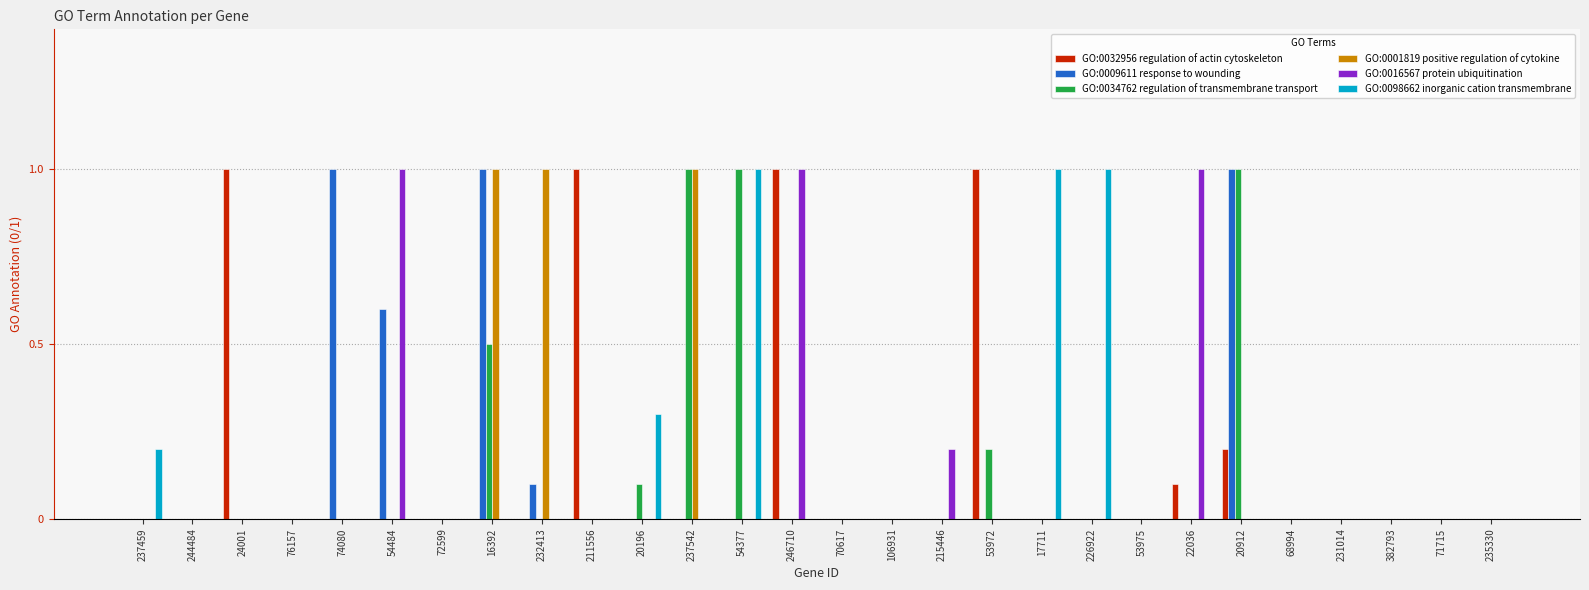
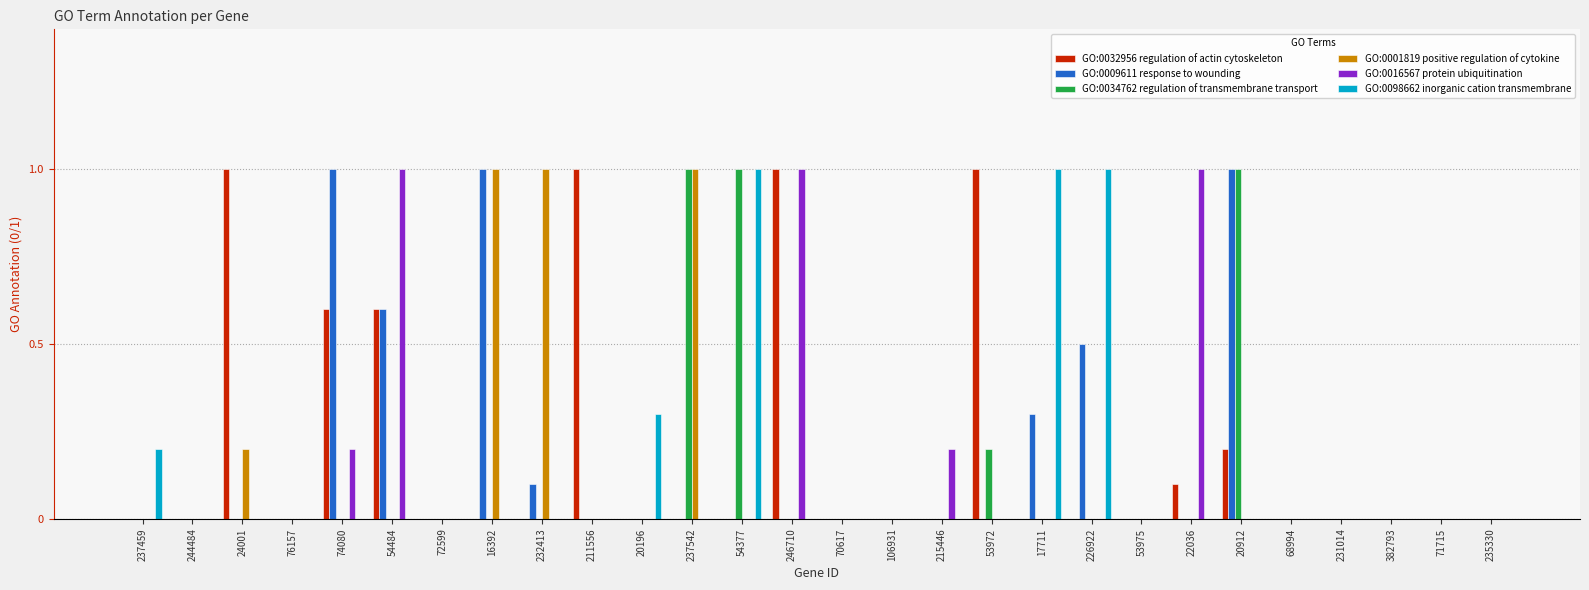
  {
    "GO:0032956 regulation of actin cytoskeleton": {
      "237459": 0.0,
      "244484": 0.0,
      "24001": 1.0,
      "76157": 0.0,
-     "74080": 0.0,
-     "54484": 0.0,
+     "74080": 0.6,
+     "54484": 0.6,
      "72599": 0.0,
      "16392": 0.0,
      "232413": 0.0,
      "211556": 1.0,
      "20196": 0.0,
      "237542": 0.0,
      "54377": 0.0,
      "246710": 1.0,
      "70617": 0.0,
      "106931": 0.0,
      "215446": 0.0,
      "53972": 1.0,
      "17711": 0.0,
      "226922": 0.0,
      "53975": 0.0,
      "22036": 0.1,
      "20912": 0.2,
      "68994": 0.0,
      "231014": 0.0,
      "382793": 0.0,
      "71715": 0.0,
      "235330": 0.0
    },
    "GO:0009611 response to wounding": {
      "237459": 0.0,
      "244484": 0.0,
      "24001": 0.0,
      "76157": 0.0,
      "74080": 1.0,
      "54484": 0.6,
      "72599": 0.0,
      "16392": 1.0,
      "232413": 0.1,
      "211556": 0.0,
      "20196": 0.0,
      "237542": 0.0,
      "54377": 0.0,
      "246710": 0.0,
      "70617": 0.0,
      "106931": 0.0,
      "215446": 0.0,
      "53972": 0.0,
-     "17711": 0.0,
-     "226922": 0.0,
+     "17711": 0.3,
+     "226922": 0.5,
      "53975": 0.0,
      "22036": 0.0,
      "20912": 1.0,
      "68994": 0.0,
      "231014": 0.0,
      "382793": 0.0,
      "71715": 0.0,
      "235330": 0.0
    },
    "GO:0034762 regulation of transmembrane transport": {
      "237459": 0.0,
      "244484": 0.0,
      "24001": 0.0,
      "76157": 0.0,
      "74080": 0.0,
      "54484": 0.0,
      "72599": 0.0,
-     "16392": 0.5,
+     "16392": 0.0,
      "232413": 0.0,
      "211556": 0.0,
-     "20196": 0.1,
+     "20196": 0.0,
      "237542": 1.0,
      "54377": 1.0,
      "246710": 0.0,
      "70617": 0.0,
      "106931": 0.0,
      "215446": 0.0,
      "53972": 0.2,
      "17711": 0.0,
      "226922": 0.0,
      "53975": 0.0,
      "22036": 0.0,
      "20912": 1.0,
      "68994": 0.0,
      "231014": 0.0,
      "382793": 0.0,
      "71715": 0.0,
      "235330": 0.0
    },
    "GO:0001819 positive regulation of cytokine": {
      "237459": 0.0,
      "244484": 0.0,
-     "24001": 0.0,
+     "24001": 0.2,
      "76157": 0.0,
      "74080": 0.0,
      "54484": 0.0,
      "72599": 0.0,
      "16392": 1.0,
      "232413": 1.0,
      "211556": 0.0,
      "20196": 0.0,
      "237542": 1.0,
      "54377": 0.0,
      "246710": 0.0,
      "70617": 0.0,
      "106931": 0.0,
      "215446": 0.0,
      "53972": 0.0,
      "17711": 0.0,
      "226922": 0.0,
      "53975": 0.0,
      "22036": 0.0,
      "20912": 0.0,
      "68994": 0.0,
      "231014": 0.0,
      "382793": 0.0,
      "71715": 0.0,
      "235330": 0.0
    },
    "GO:0016567 protein ubiquitination": {
      "237459": 0.0,
      "244484": 0.0,
      "24001": 0.0,
      "76157": 0.0,
-     "74080": 0.0,
+     "74080": 0.2,
      "54484": 1.0,
      "72599": 0.0,
      "16392": 0.0,
      "232413": 0.0,
      "211556": 0.0,
      "20196": 0.0,
      "237542": 0.0,
      "54377": 0.0,
      "246710": 1.0,
      "70617": 0.0,
      "106931": 0.0,
      "215446": 0.2,
      "53972": 0.0,
      "17711": 0.0,
      "226922": 0.0,
      "53975": 0.0,
      "22036": 1.0,
      "20912": 0.0,
      "68994": 0.0,
      "231014": 0.0,
      "382793": 0.0,
      "71715": 0.0,
      "235330": 0.0
    },
    "GO:0098662 inorganic cation transmembrane": {
      "237459": 0.2,
      "244484": 0.0,
      "24001": 0.0,
      "76157": 0.0,
      "74080": 0.0,
      "54484": 0.0,
      "72599": 0.0,
      "16392": 0.0,
      "232413": 0.0,
      "211556": 0.0,
      "20196": 0.3,
      "237542": 0.0,
      "54377": 1.0,
      "246710": 0.0,
      "70617": 0.0,
      "106931": 0.0,
      "215446": 0.0,
      "53972": 0.0,
      "17711": 1.0,
      "226922": 1.0,
      "53975": 0.0,
      "22036": 0.0,
      "20912": 0.0,
      "68994": 0.0,
      "231014": 0.0,
      "382793": 0.0,
      "71715": 0.0,
      "235330": 0.0
    }
  }
